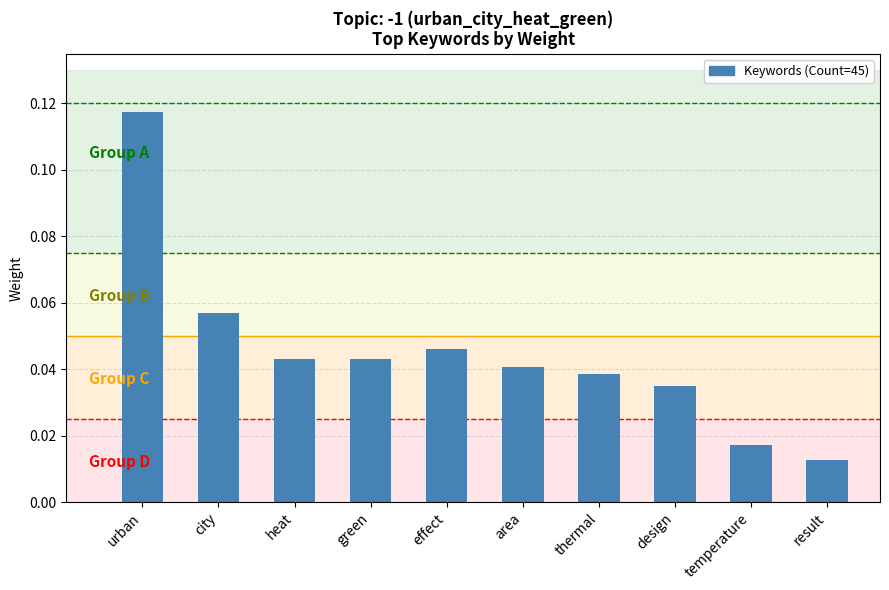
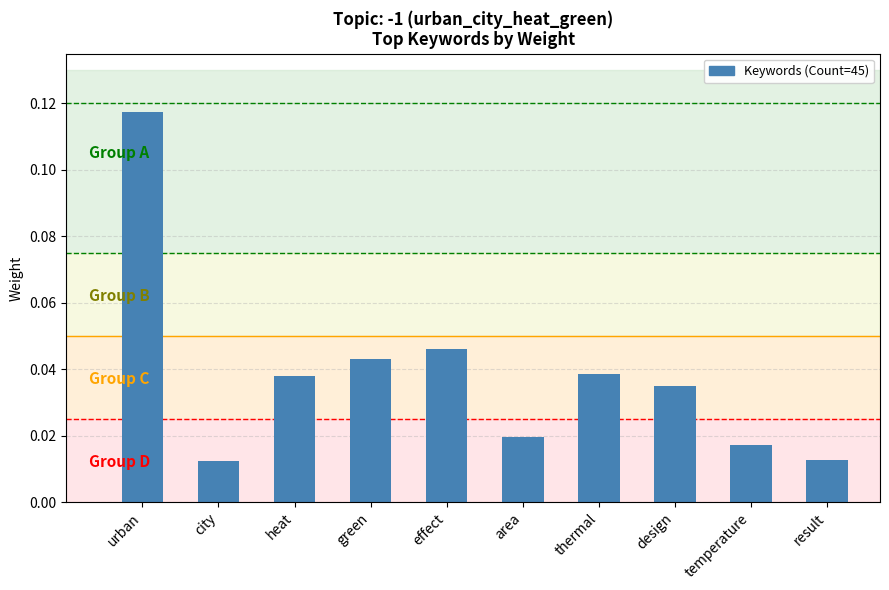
  {
    "urban": 0.117,
-   "city": 0.057,
-   "heat": 0.043,
+   "city": 0.012,
+   "heat": 0.038,
    "green": 0.043,
    "effect": 0.046,
-   "area": 0.041,
+   "area": 0.019,
    "thermal": 0.039,
    "design": 0.035,
    "temperature": 0.017,
    "result": 0.013
  }
